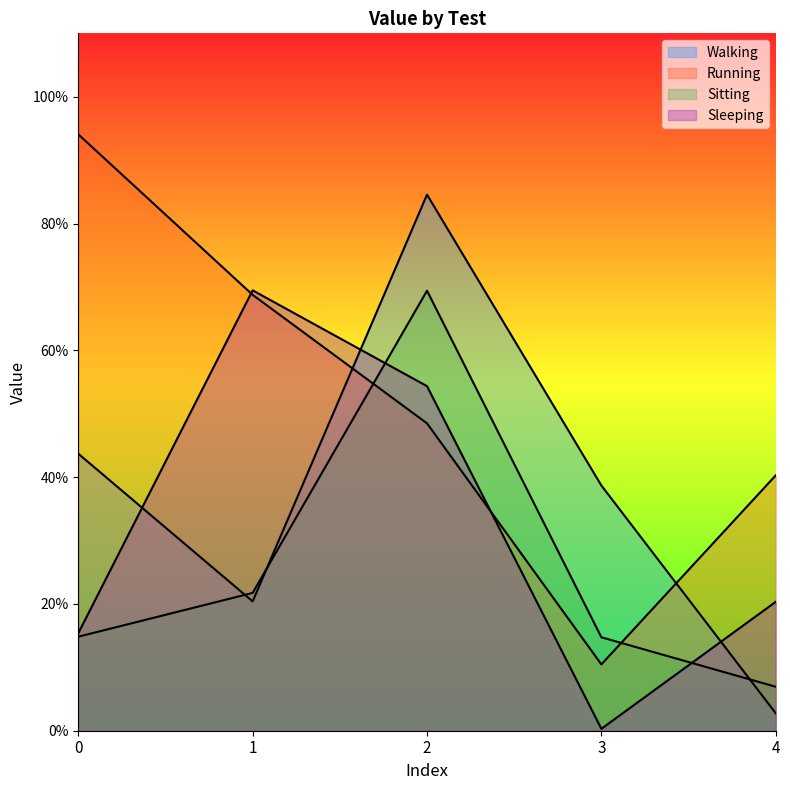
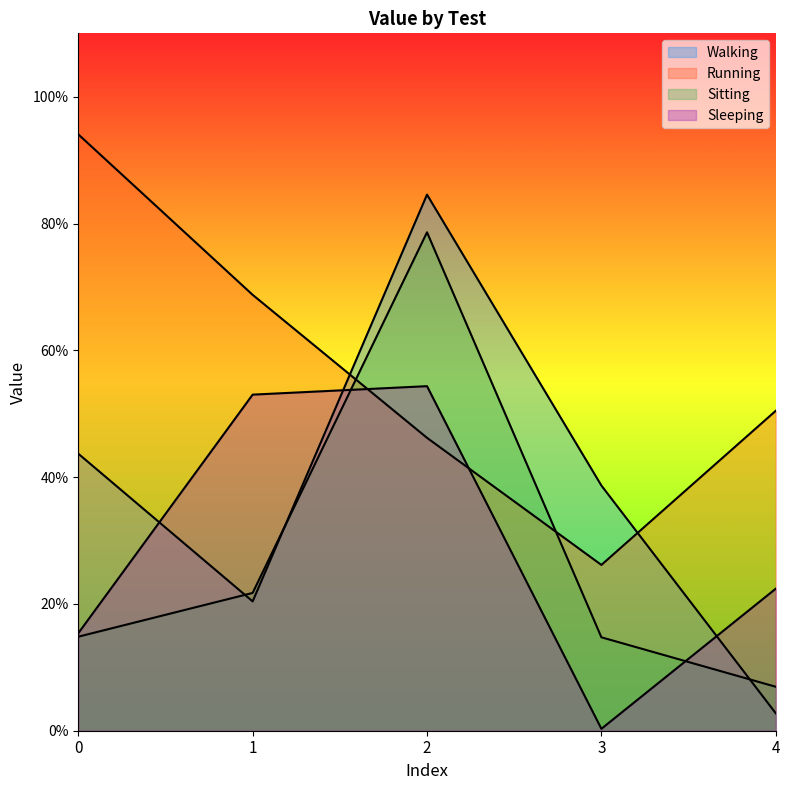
  {
    "Walking": {
      "0": "44%",
      "1": "20%",
      "2": "85%",
      "3": "39%",
      "4": "3%"
    },
    "Running": {
      "0": "94%",
      "1": "69%",
-     "2": "48%",
-     "3": "10%",
-     "4": "40%"
+     "2": "46%",
+     "3": "26%",
+     "4": "50%"
    },
    "Sitting": {
      "0": "15%",
      "1": "22%",
-     "2": "69%",
+     "2": "79%",
      "3": "15%",
      "4": "7%"
    },
    "Sleeping": {
      "0": "15%",
-     "1": "69%",
+     "1": "53%",
      "2": "54%",
      "3": "0%",
-     "4": "20%"
+     "4": "22%"
    }
  }
